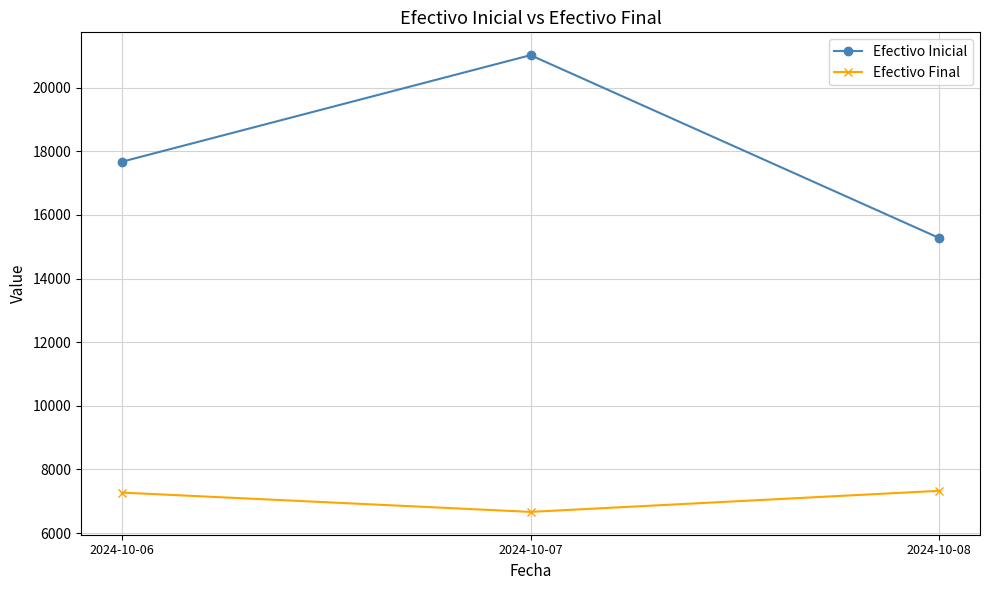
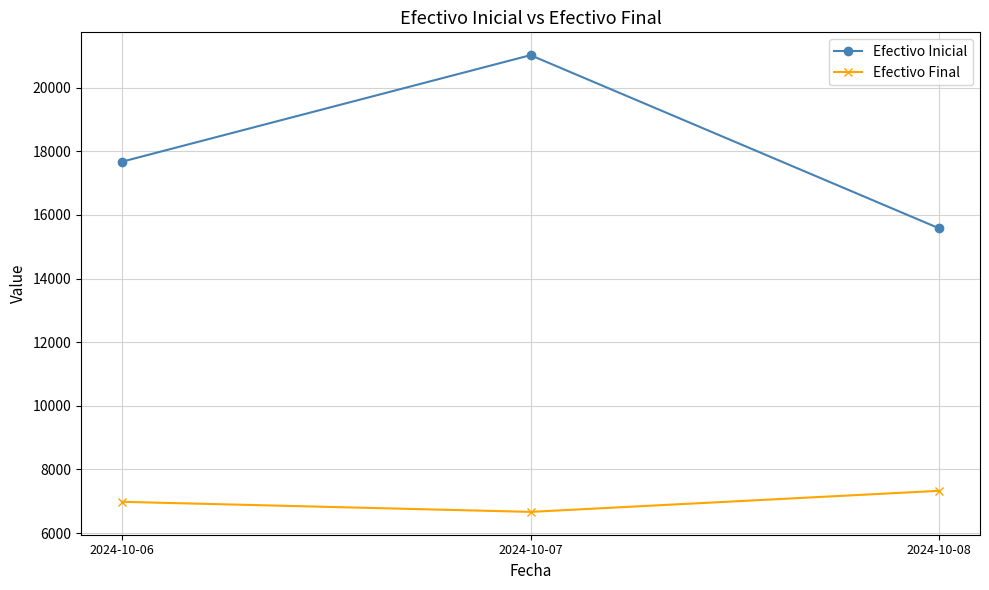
  {
    "Efectivo Inicial": {
      "2024-10-06": 17700,
      "2024-10-07": 21000,
-     "2024-10-08": 15300
+     "2024-10-08": 15600
    },
    "Efectivo Final": {
-     "2024-10-06": 7300,
+     "2024-10-06": 7000,
      "2024-10-07": 6700,
      "2024-10-08": 7300
    }
  }
